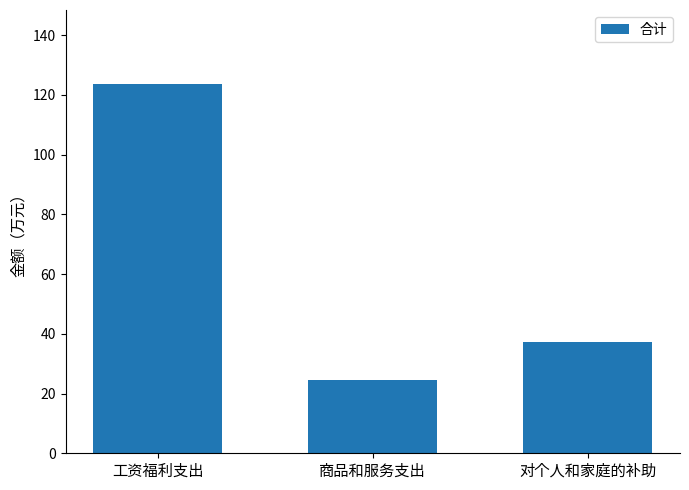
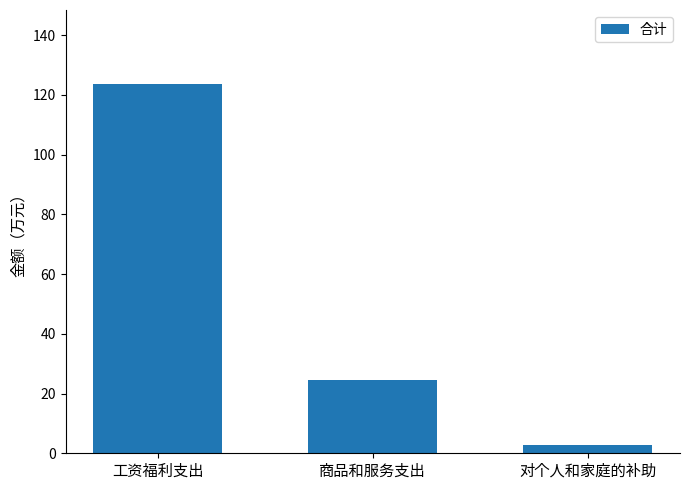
  {
    "工资福利支出": 124,
    "商品和服务支出": 24,
-   "对个人和家庭的补助": 37
+   "对个人和家庭的补助": 3
  }
